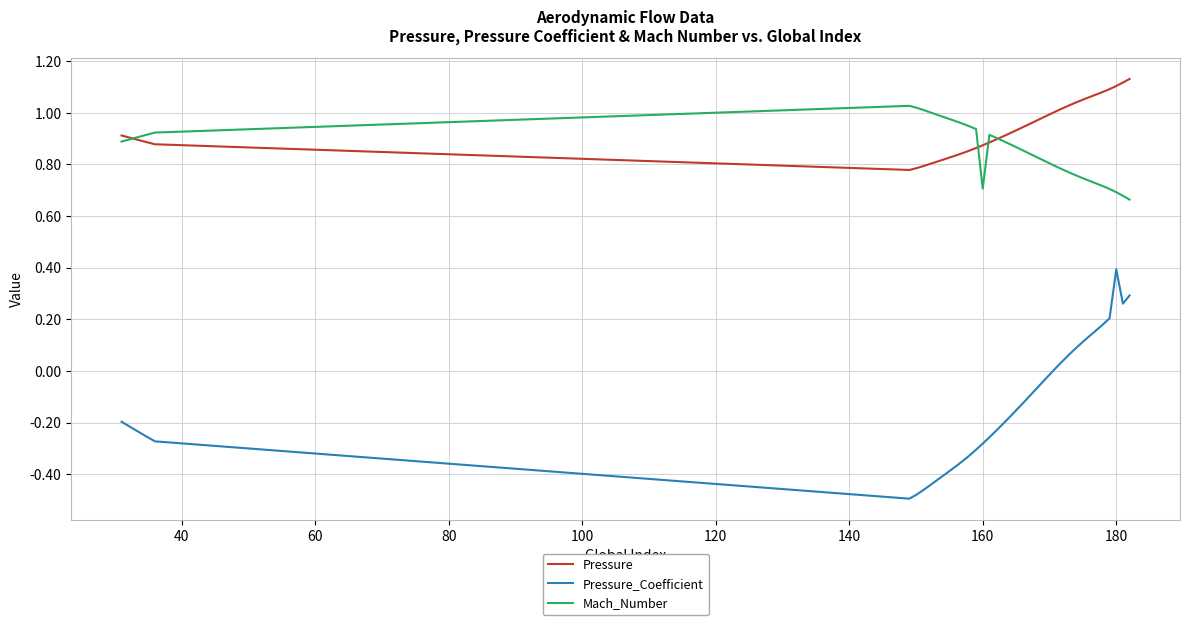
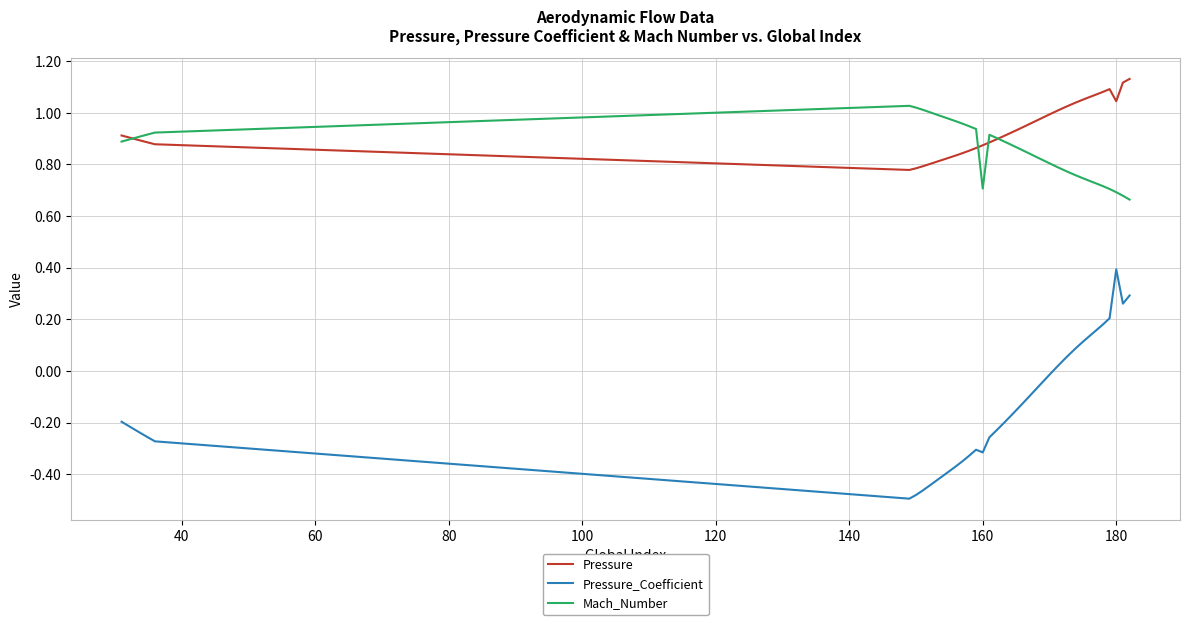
  {
    "Pressure": {
      "160": 0.87,
-     "180": 1.10
+     "180": 1.04
    },
    "Pressure_Coefficient": {
-     "160": -0.28,
+     "160": -0.32,
      "180": 0.39
    },
    "Mach_Number": {
      "160": 0.71,
      "180": 0.69
    }
  }
